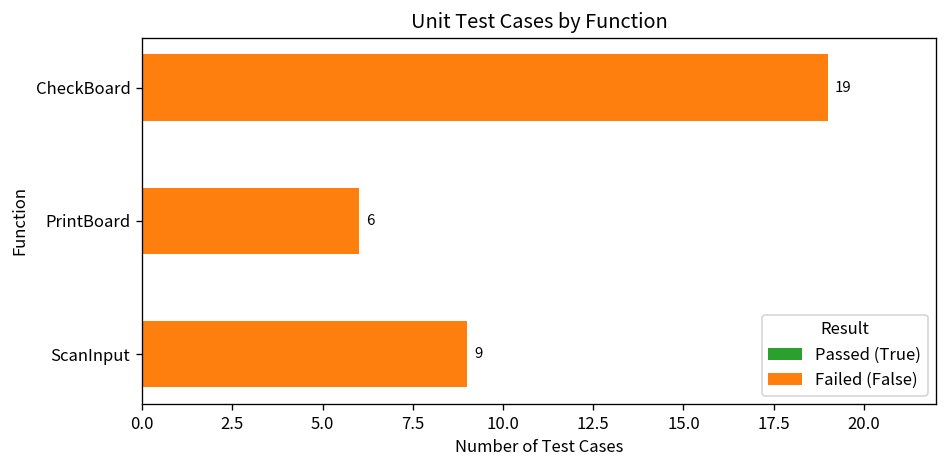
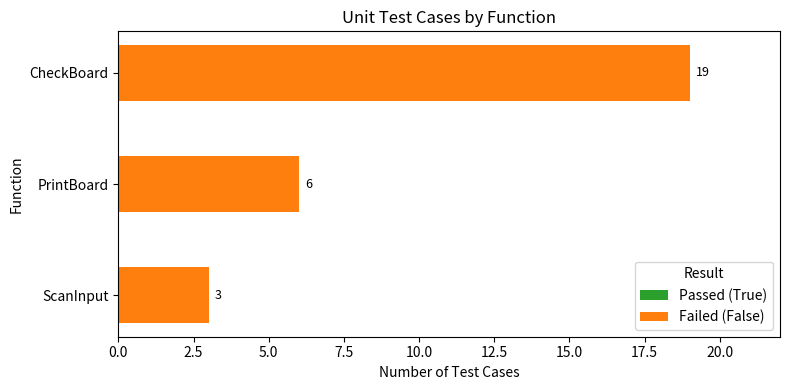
  {
    "Passed (True)": {
      "CheckBoard": 0.0,
      "PrintBoard": 0.0,
      "ScanInput": 0.0
    },
    "Failed (False)": {
      "CheckBoard": 19,
      "PrintBoard": 6,
-     "ScanInput": 9
+     "ScanInput": 3
    }
  }
